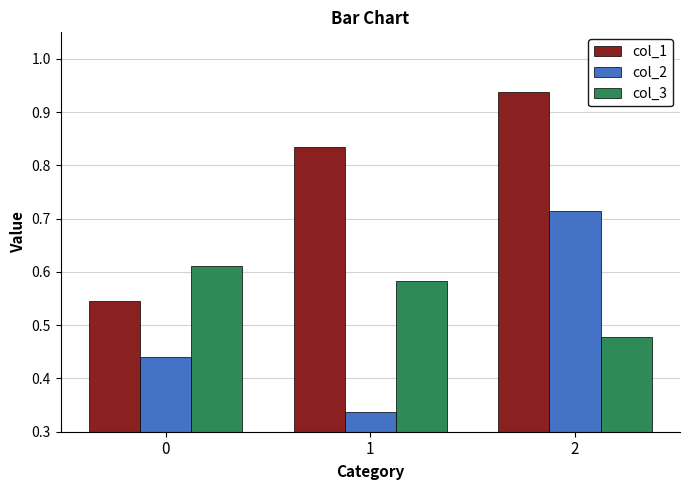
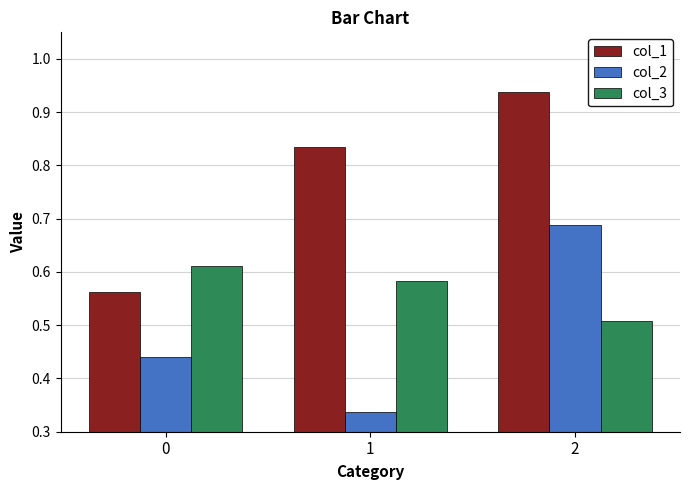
  {
    "col_1": {
-     "0": 0.54,
+     "0": 0.56,
      "1": 0.83,
      "2": 0.94
    },
    "col_2": {
      "0": 0.44,
      "1": 0.34,
-     "2": 0.71
+     "2": 0.69
    },
    "col_3": {
      "0": 0.61,
      "1": 0.58,
-     "2": 0.48
+     "2": 0.51
    }
  }
